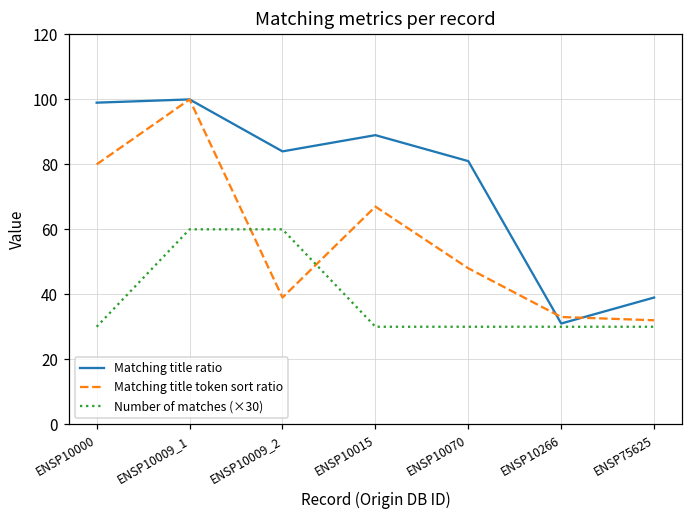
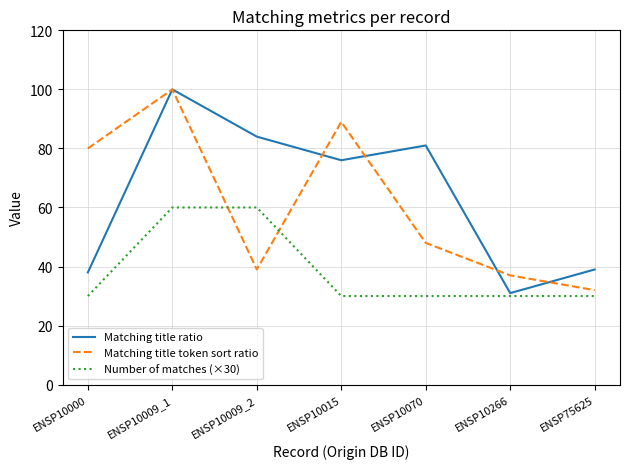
  {
    "Matching title ratio": {
-     "ENSP10000": 99,
+     "ENSP10000": 38,
      "ENSP10009_2": 84,
-     "ENSP10015": 89,
+     "ENSP10015": 76,
      "ENSP10070": 81,
      "ENSP10266": 31,
      "ENSP75625": 39
    },
    "Matching title token sort ratio": {
      "ENSP10000": 80,
      "ENSP10009_2": 39,
-     "ENSP10015": 67,
+     "ENSP10015": 89,
      "ENSP10070": 48,
-     "ENSP10266": 33,
+     "ENSP10266": 37,
      "ENSP75625": 32
    },
    "Number of matches (×30)": {
      "ENSP10000": 30,
      "ENSP10009_1": 60,
      "ENSP10009_2": 60,
      "ENSP10015": 30,
      "ENSP10070": 30,
      "ENSP10266": 30,
      "ENSP75625": 30
    }
  }
